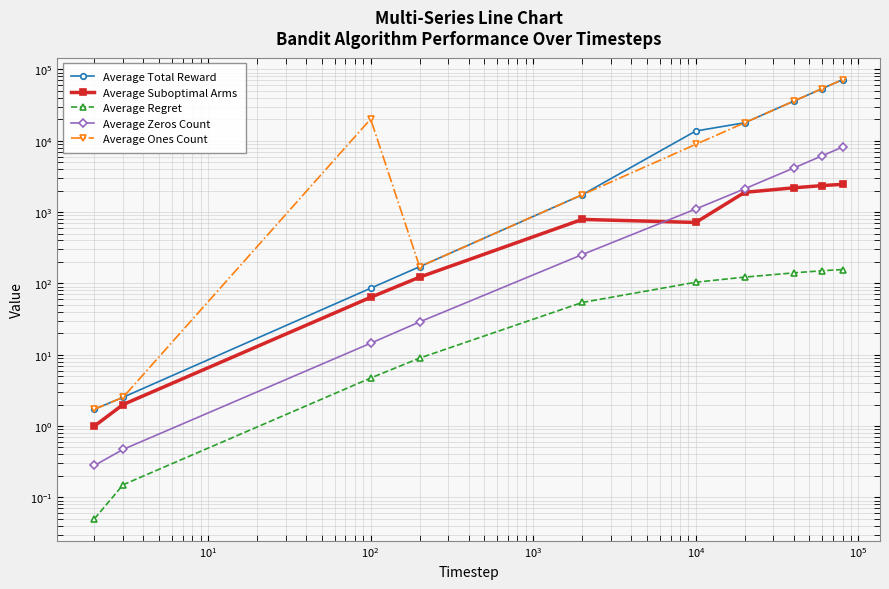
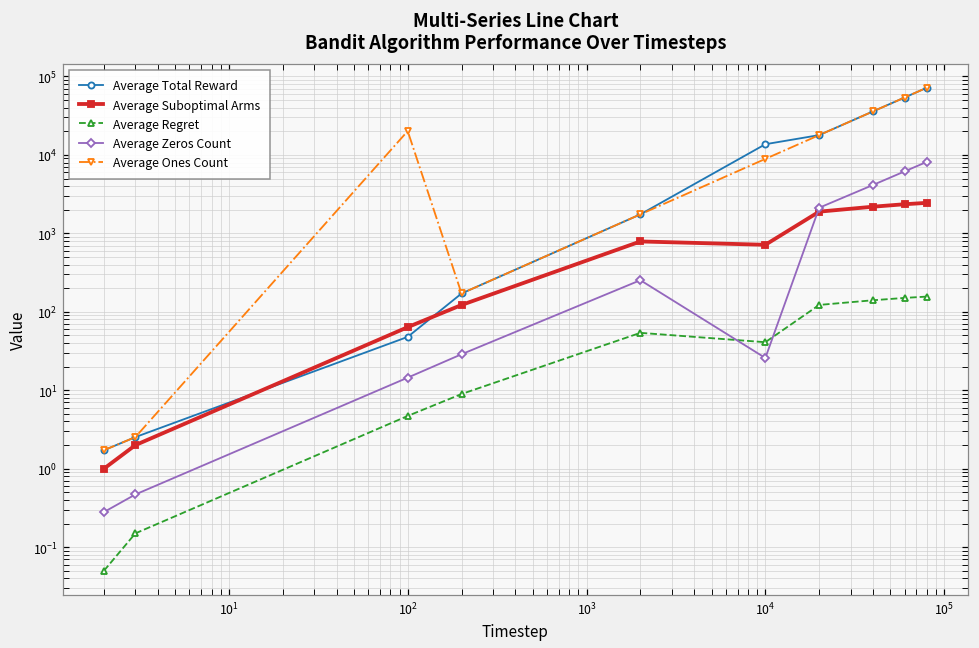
  {
    "Average Total Reward": {
-     "10^2": 90,
+     "10^2": 50,
      "10^4": 14000
    },
    "Average Suboptimal Arms": {
      "10^2": 60,
      "10^4": 700
    },
    "Average Regret": {
      "10^2": 5,
-     "10^4": 100
+     "10^4": 40
    },
    "Average Zeros Count": {
      "10^2": 14,
-     "10^4": 1100
+     "10^4": 26
    },
    "Average Ones Count": {
      "10^2": 20000,
      "10^4": 9000
    }
  }
